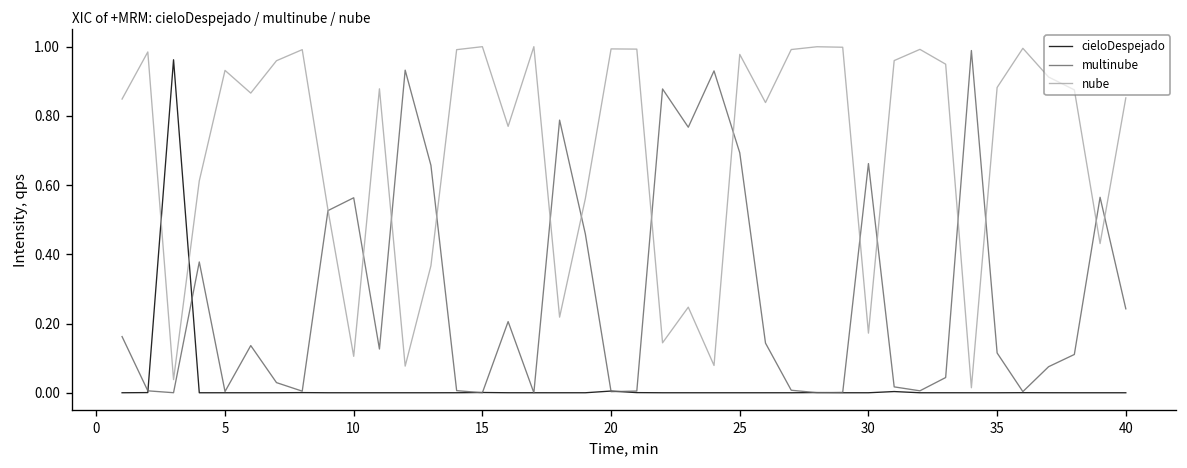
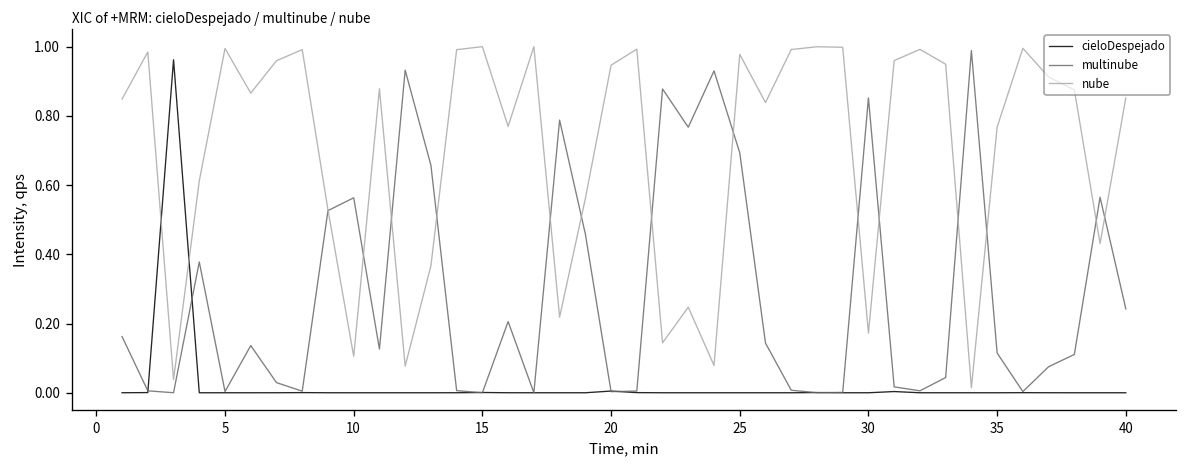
  {
    "cieloDespejado": {
      "10": 0.00,
      "25": 0.00,
      "30": 0.00,
      "35": 0.00,
      "40": 0.00
    },
    "multinube": {
      "10": 0.56,
      "25": 0.69,
-     "30": 0.66,
+     "30": 0.85,
      "35": 0.11,
      "40": 0.24
    },
    "nube": {
-     "5": 0.93,
+     "5": 0.99,
      "10": 0.11,
      "15": 1.00,
-     "20": 0.99,
+     "20": 0.95,
      "25": 0.98,
      "30": 0.17,
-     "35": 0.88,
+     "35": 0.77,
      "40": 0.85
    }
  }
